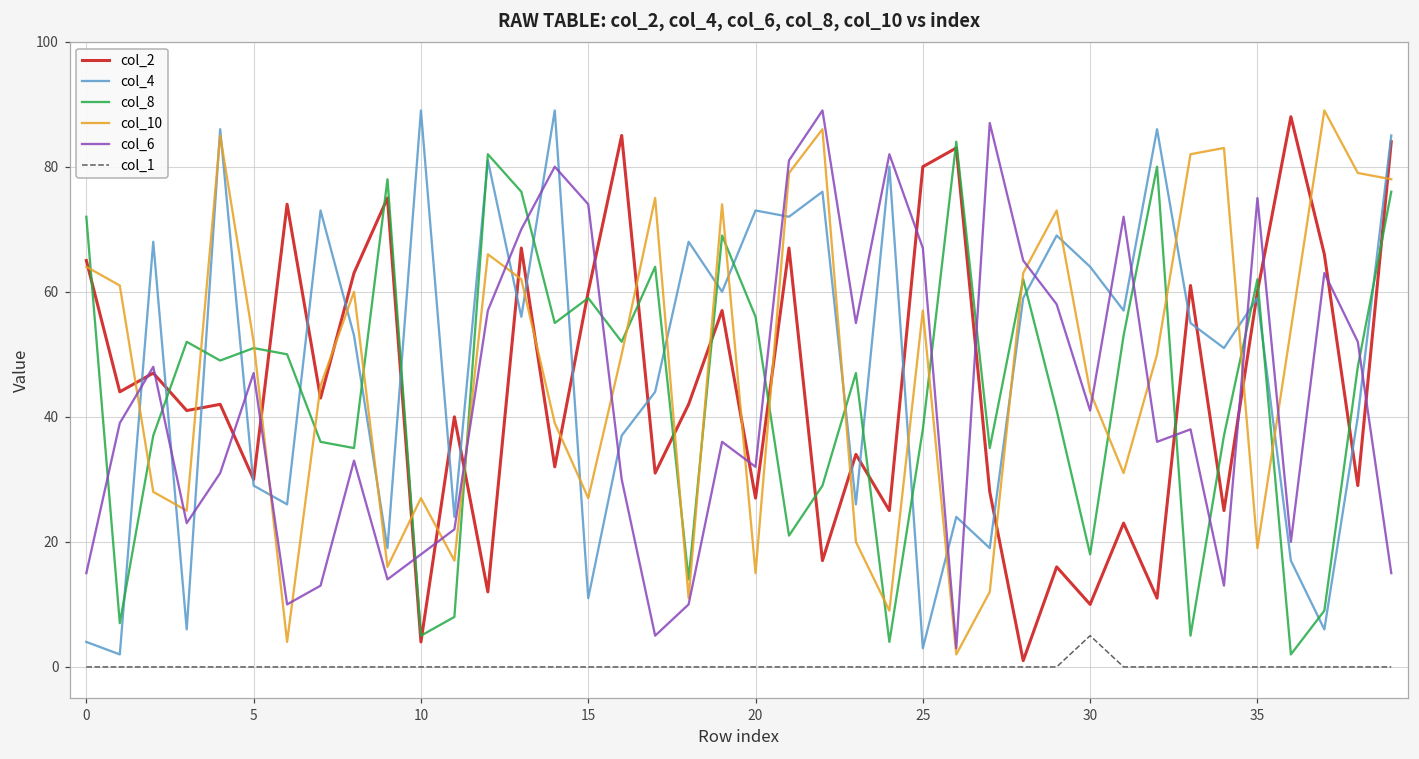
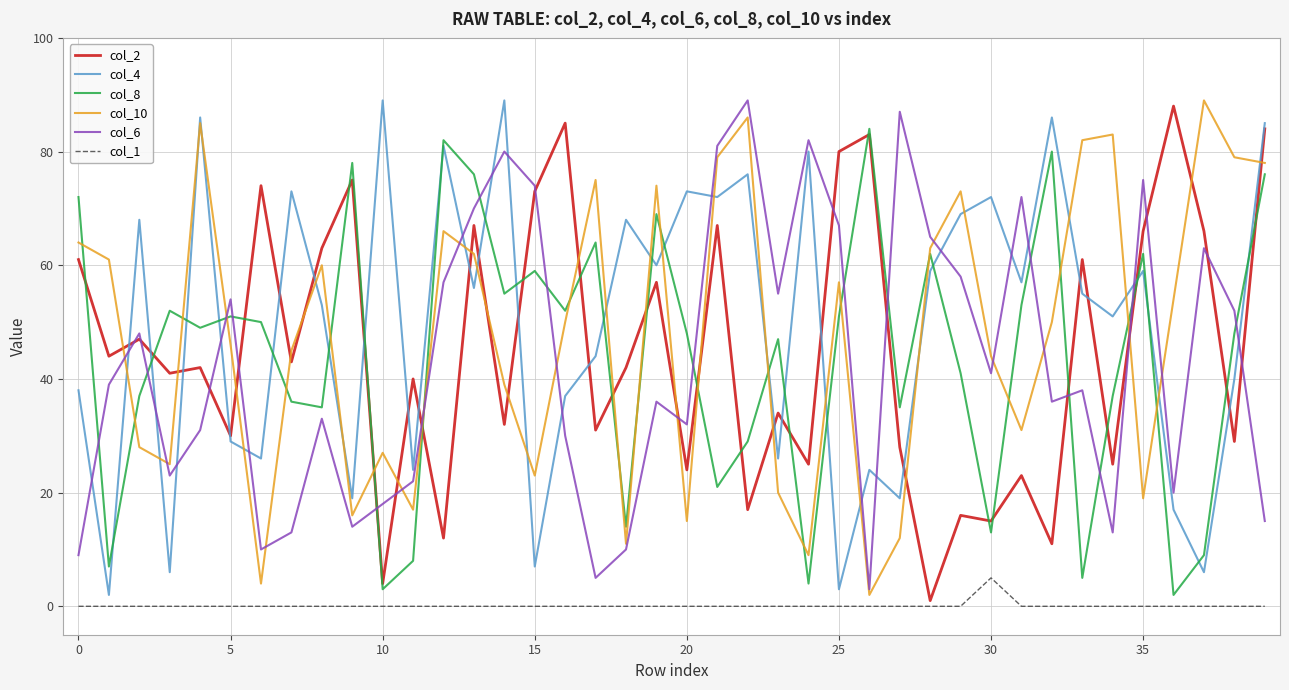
  {
    "col_2": {
-     "0": 65,
+     "0": 61,
      "5": 30,
      "10": 4,
-     "15": 60,
-     "20": 27,
+     "15": 73,
+     "20": 24,
      "25": 80,
-     "30": 10,
-     "35": 60
+     "30": 15,
+     "35": 66
    },
    "col_4": {
-     "0": 4,
+     "0": 38,
      "5": 29,
      "10": 89,
-     "15": 11,
+     "15": 7,
      "20": 73,
      "25": 3,
-     "30": 64,
+     "30": 72,
      "35": 59
    },
    "col_8": {
      "0": 72,
      "5": 51,
-     "10": 5,
+     "10": 3,
      "15": 59,
-     "20": 56,
-     "25": 38,
-     "30": 18,
+     "20": 48,
+     "25": 51,
+     "30": 13,
      "35": 62
    },
    "col_10": {
      "0": 64,
-     "5": 52,
+     "5": 46,
      "10": 27,
-     "15": 27,
+     "15": 23,
      "20": 15,
      "25": 57,
      "30": 44,
      "35": 19
    },
    "col_6": {
-     "0": 15,
-     "5": 47,
+     "0": 9,
+     "5": 54,
      "10": 18,
      "15": 74,
      "20": 32,
      "25": 67,
      "30": 41,
      "35": 75
    },
    "col_1": {
      "0": 0,
      "5": 0,
      "10": 0,
      "15": 0,
      "20": 0,
      "25": 0,
      "30": 5,
      "35": 0
    }
  }
